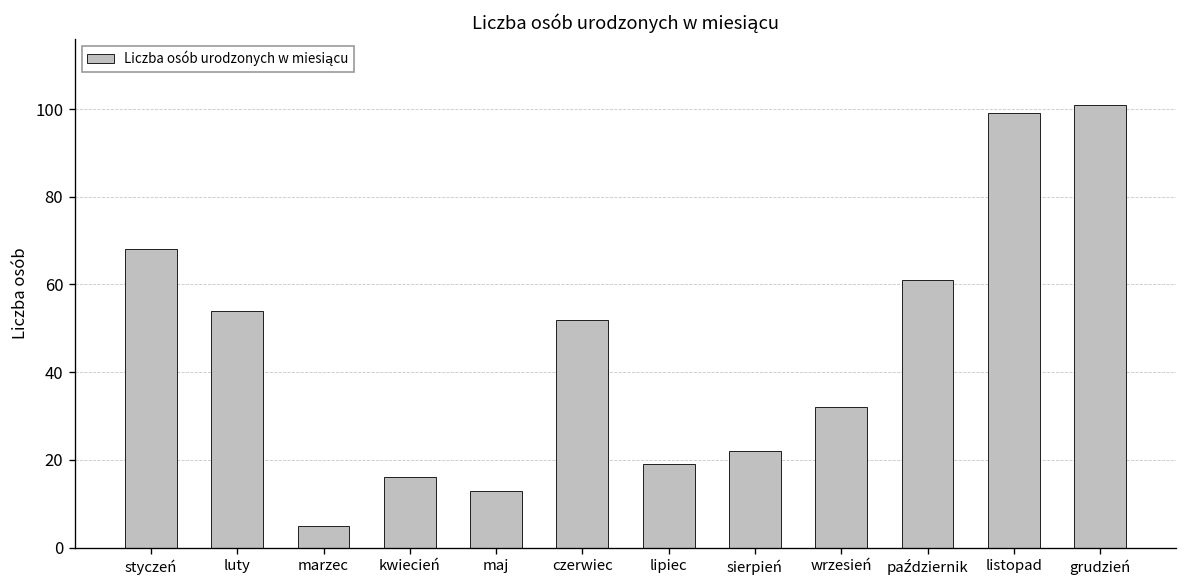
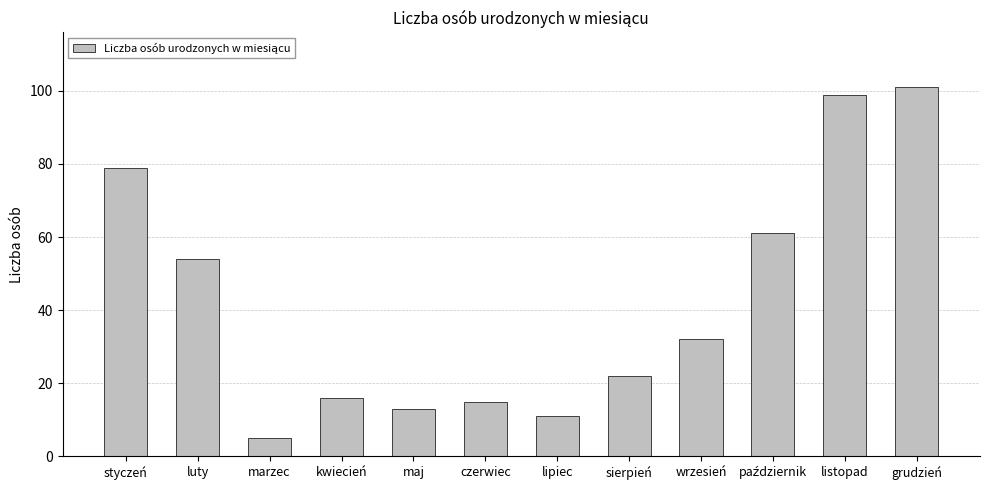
  {
-   "styczeń": 68,
+   "styczeń": 79,
    "luty": 54,
    "marzec": 5,
    "kwiecień": 16,
    "maj": 13,
-   "czerwiec": 52,
-   "lipiec": 19,
+   "czerwiec": 15,
+   "lipiec": 11,
    "sierpień": 22,
    "wrzesień": 32,
    "październik": 61,
    "listopad": 99,
    "grudzień": 101
  }
